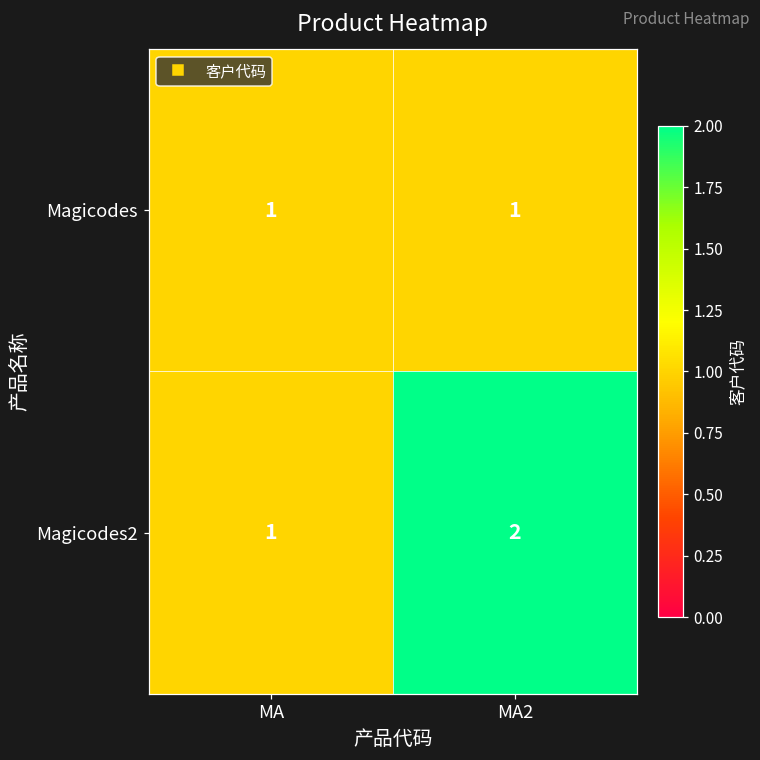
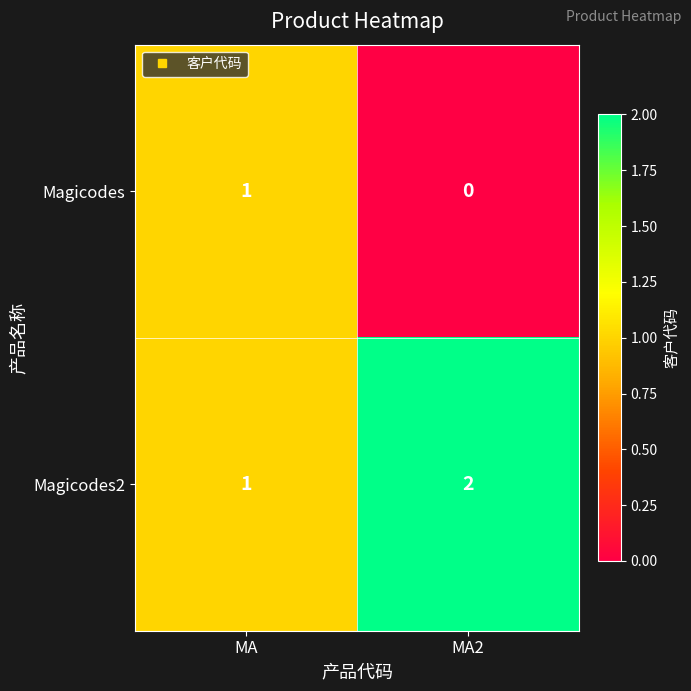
  {
    "Magicodes": {
      "MA": 1,
-     "MA2": 1
+     "MA2": 0
    },
    "Magicodes2": {
      "MA": 1,
      "MA2": 2
    }
  }
